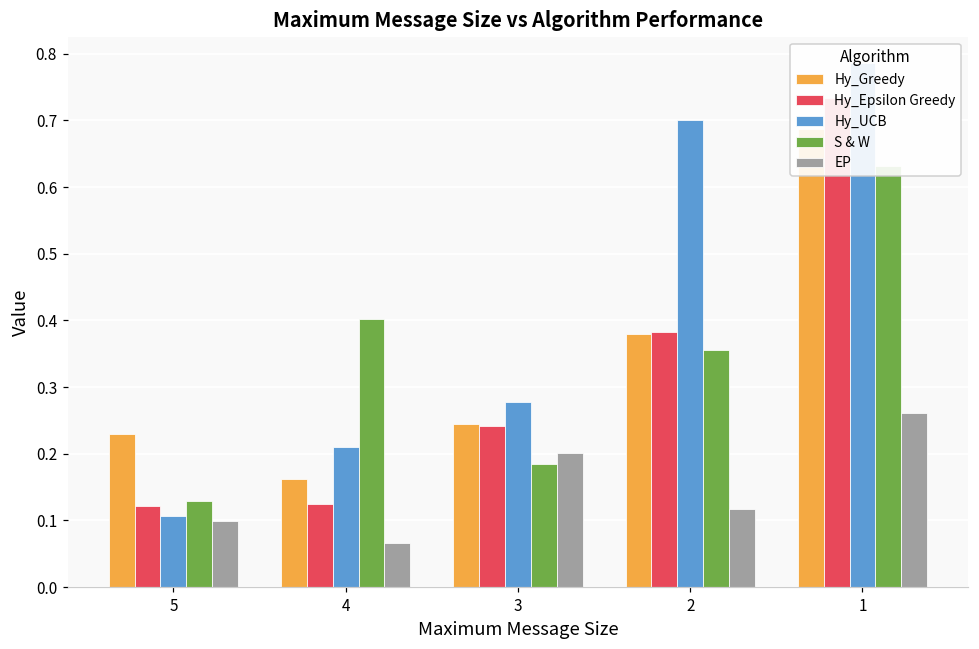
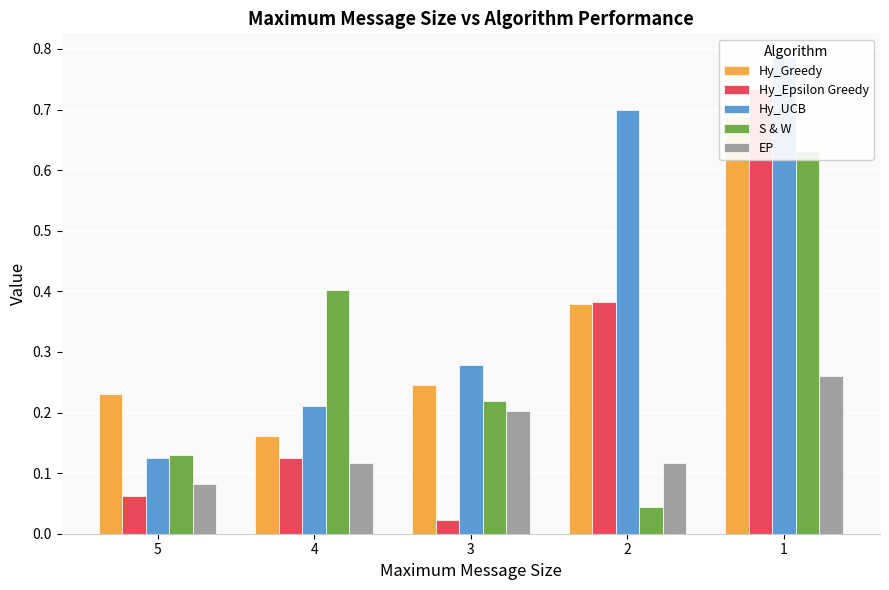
  {
    "Hy_Greedy": {
      "5": 0.23,
      "4": 0.16,
      "3": 0.25,
      "2": 0.38
    },
    "Hy_Epsilon Greedy": {
-     "5": 0.12,
+     "5": 0.06,
      "4": 0.13,
-     "3": 0.24,
+     "3": 0.02,
      "2": 0.38
    },
    "Hy_UCB": {
-     "5": 0.11,
+     "5": 0.13,
      "4": 0.21,
      "3": 0.28,
      "2": 0.70
    },
    "S & W": {
      "5": 0.13,
      "4": 0.40,
-     "3": 0.18,
-     "2": 0.36
+     "3": 0.22,
+     "2": 0.04
    },
    "EP": {
-     "5": 0.10,
-     "4": 0.07,
+     "5": 0.08,
+     "4": 0.12,
      "3": 0.20,
      "2": 0.12,
      "1": 0.26
    }
  }
